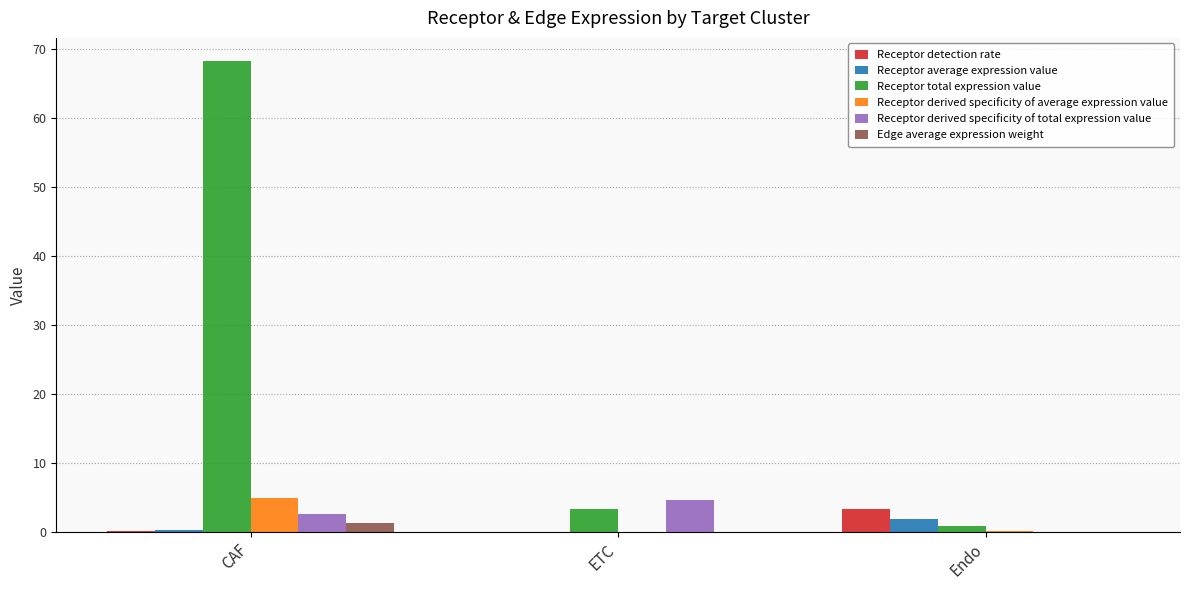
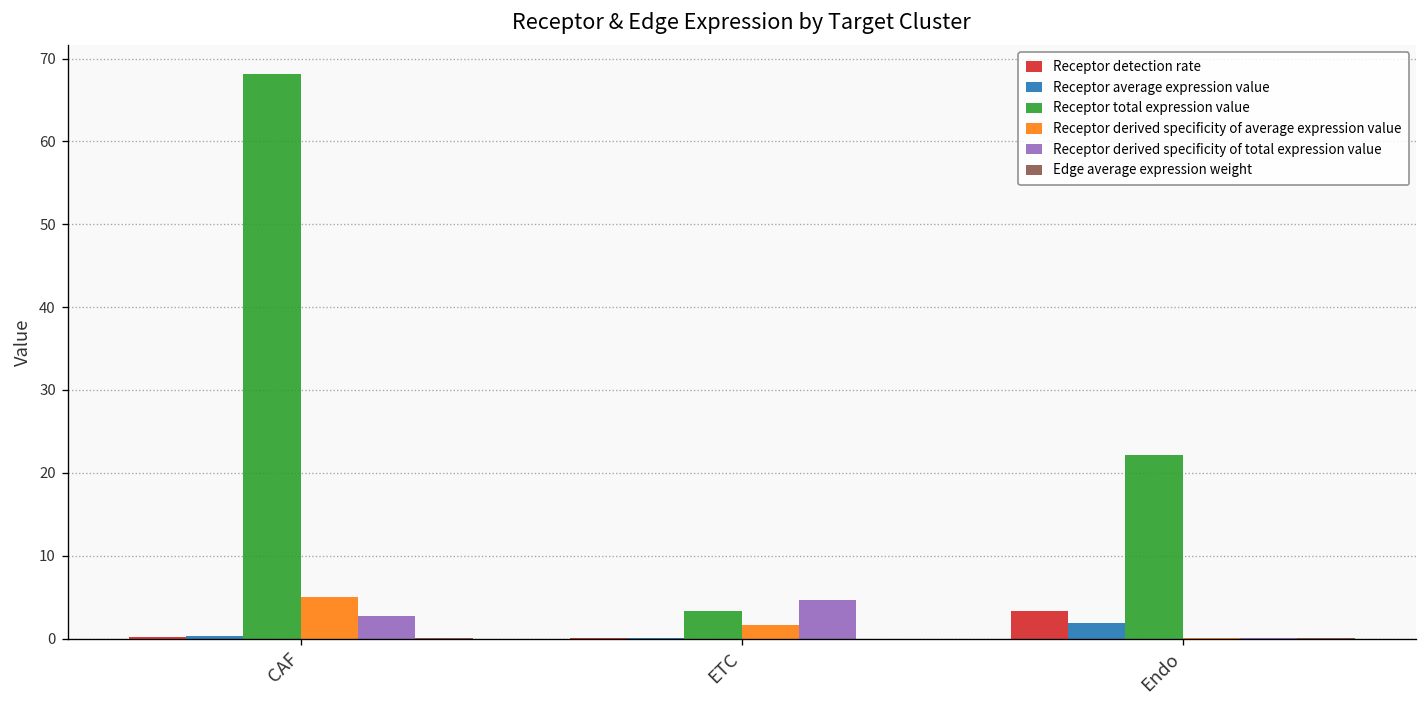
  {
    "Receptor detection rate": {
      "Endo": 3
    },
    "Receptor average expression value": {
      "Endo": 2
    },
    "Receptor total expression value": {
      "CAF": 68,
      "ETC": 3,
-     "Endo": 1
+     "Endo": 22
    },
    "Receptor derived specificity of average expression value": {
      "CAF": 5,
-     "ETC": 0
+     "ETC": 2
    },
    "Receptor derived specificity of total expression value": {
      "CAF": 3,
      "ETC": 5
    },
    "Edge average expression weight": {
-     "CAF": 1
+     "CAF": 0
    }
  }
